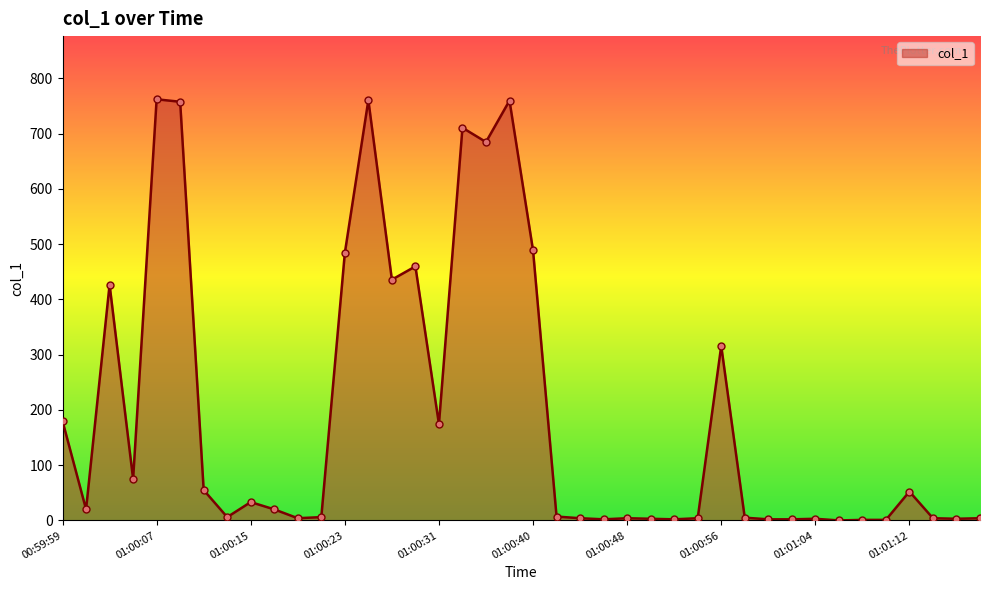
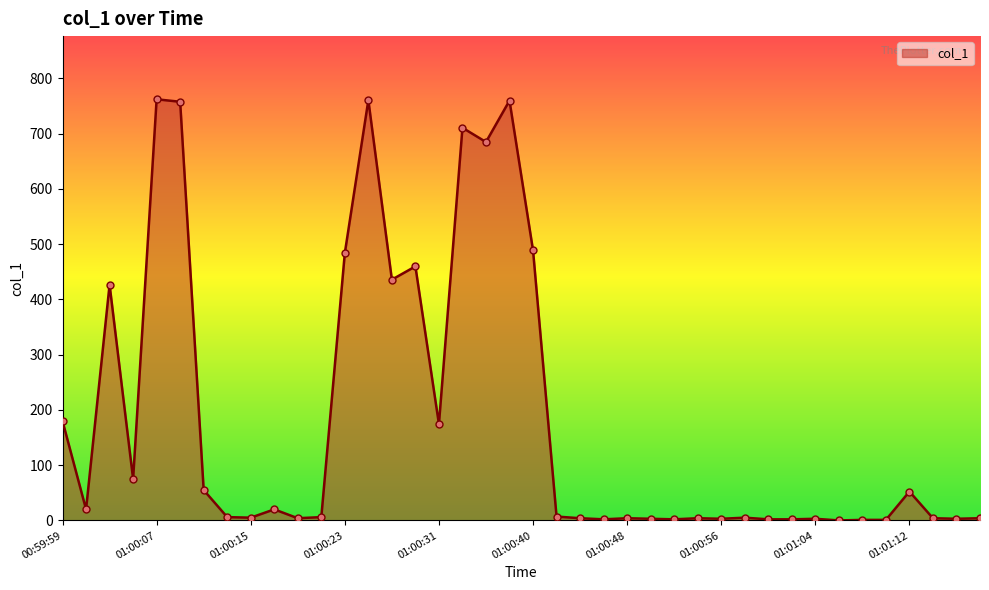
  {
    "00:59:59": 180,
    "01:00:07": 760,
-   "01:00:15": 30,
+   "01:00:15": 10,
    "01:00:23": 480,
    "01:00:31": 170,
    "01:00:40": 490,
    "01:00:48": 0,
-   "01:00:56": 320,
+   "01:00:56": 0,
    "01:01:04": 0,
    "01:01:12": 50
  }
